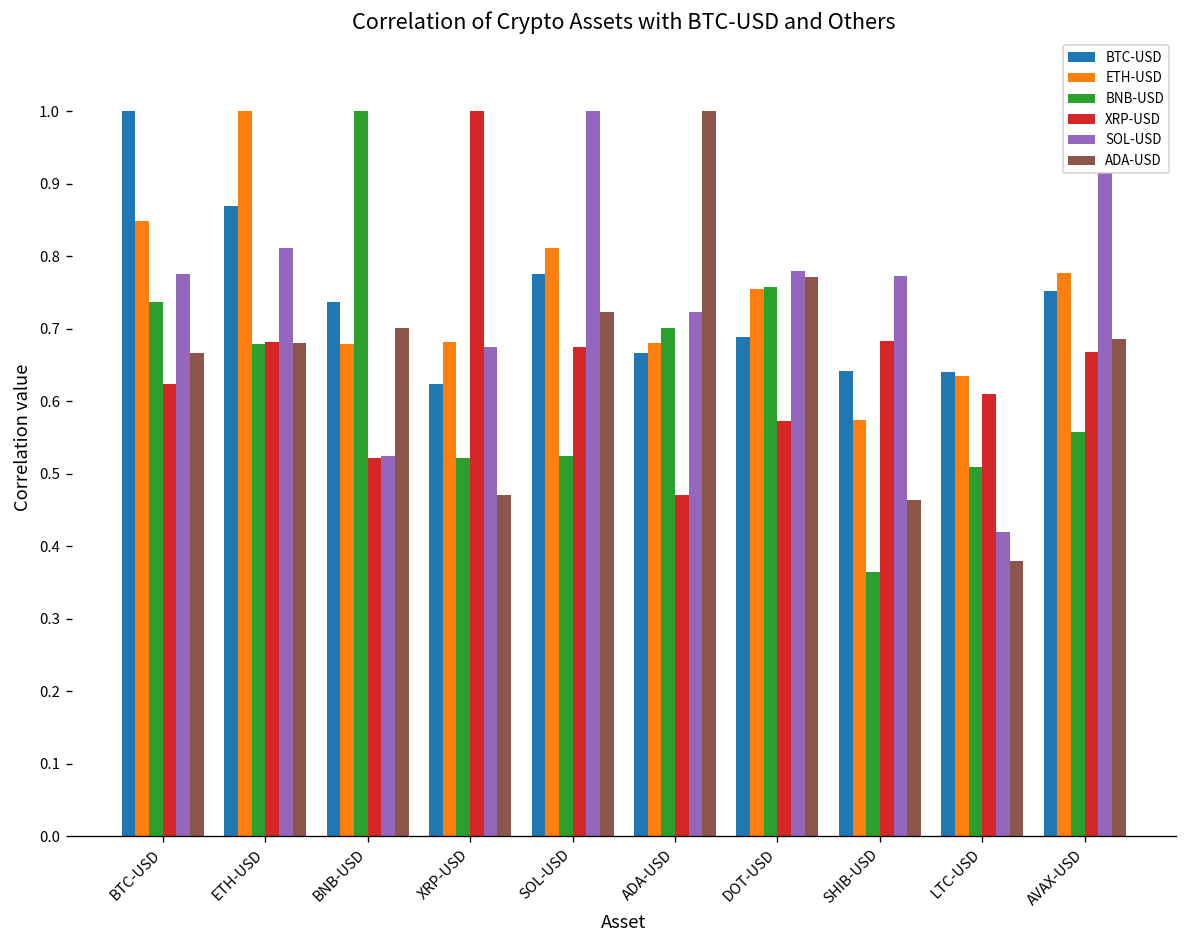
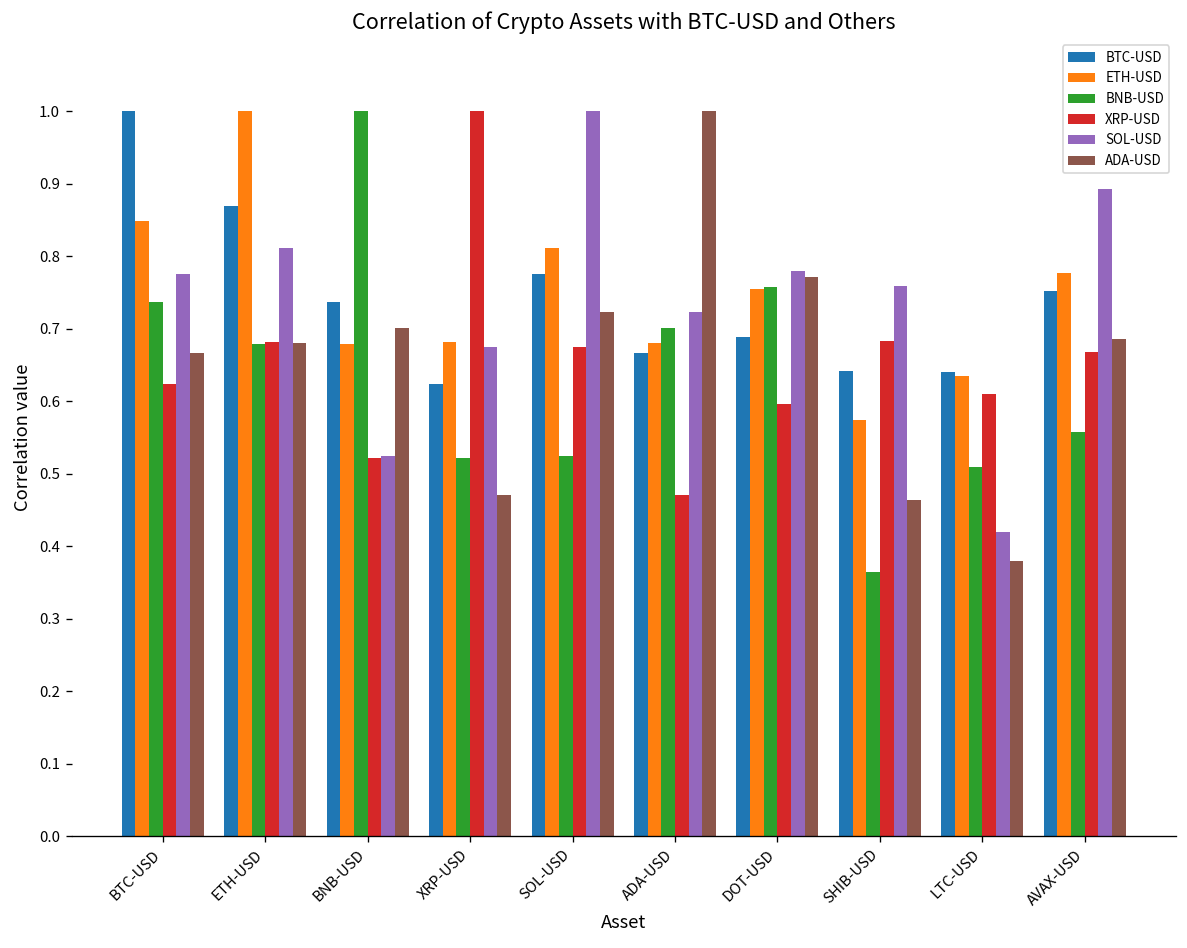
  {
    "BTC-USD": {
      "BTC-USD": 1.00,
      "ETH-USD": 0.87,
      "BNB-USD": 0.74,
      "XRP-USD": 0.62,
      "SOL-USD": 0.78,
      "ADA-USD": 0.67,
      "DOT-USD": 0.69,
      "SHIB-USD": 0.64,
      "LTC-USD": 0.64,
      "AVAX-USD": 0.75
    },
    "ETH-USD": {
      "BTC-USD": 0.85,
      "ETH-USD": 1.00,
      "BNB-USD": 0.68,
      "XRP-USD": 0.68,
      "SOL-USD": 0.81,
      "ADA-USD": 0.68,
      "DOT-USD": 0.75,
      "SHIB-USD": 0.57,
      "LTC-USD": 0.63,
      "AVAX-USD": 0.78
    },
    "BNB-USD": {
      "BTC-USD": 0.74,
      "ETH-USD": 0.68,
      "BNB-USD": 1.00,
      "XRP-USD": 0.52,
      "SOL-USD": 0.52,
      "ADA-USD": 0.70,
      "DOT-USD": 0.76,
      "SHIB-USD": 0.36,
      "LTC-USD": 0.51,
      "AVAX-USD": 0.56
    },
    "XRP-USD": {
      "BTC-USD": 0.62,
      "ETH-USD": 0.68,
      "BNB-USD": 0.52,
      "XRP-USD": 1.00,
      "SOL-USD": 0.67,
      "ADA-USD": 0.47,
-     "DOT-USD": 0.57,
+     "DOT-USD": 0.60,
      "SHIB-USD": 0.68,
      "LTC-USD": 0.61,
      "AVAX-USD": 0.67
    },
    "SOL-USD": {
      "BTC-USD": 0.78,
      "ETH-USD": 0.81,
      "BNB-USD": 0.52,
      "XRP-USD": 0.67,
      "SOL-USD": 1.00,
      "ADA-USD": 0.72,
      "DOT-USD": 0.78,
-     "SHIB-USD": 0.77,
+     "SHIB-USD": 0.76,
      "LTC-USD": 0.42,
-     "AVAX-USD": 0.91
+     "AVAX-USD": 0.89
    },
    "ADA-USD": {
      "BTC-USD": 0.67,
      "ETH-USD": 0.68,
      "BNB-USD": 0.70,
      "XRP-USD": 0.47,
      "SOL-USD": 0.72,
      "ADA-USD": 1.00,
      "DOT-USD": 0.77,
      "SHIB-USD": 0.46,
      "LTC-USD": 0.38,
      "AVAX-USD": 0.69
    }
  }
